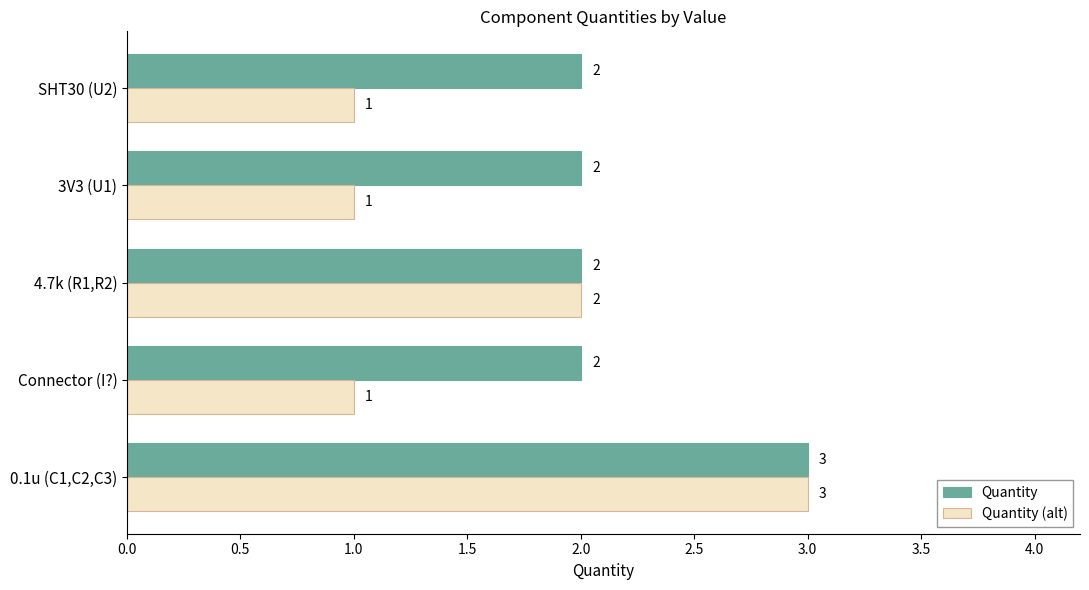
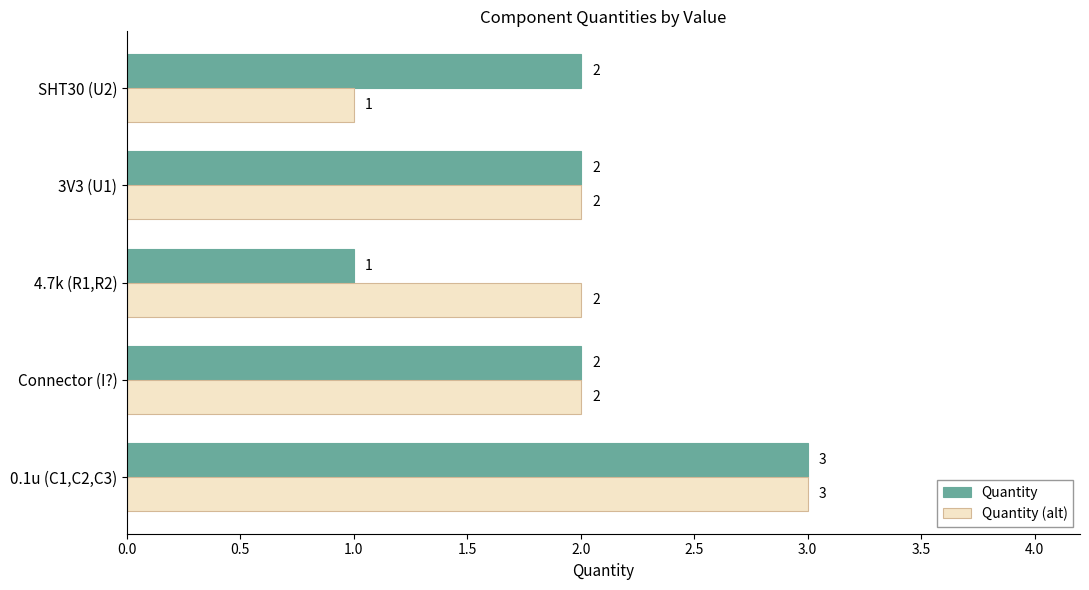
  {
    "Quantity": {
      "SHT30 (U2)": 2,
      "3V3 (U1)": 2,
-     "4.7k (R1,R2)": 2,
+     "4.7k (R1,R2)": 1,
      "Connector (I?)": 2,
      "0.1u (C1,C2,C3)": 3
    },
    "Quantity (alt)": {
      "SHT30 (U2)": 1,
-     "3V3 (U1)": 1,
+     "3V3 (U1)": 2,
      "4.7k (R1,R2)": 2,
-     "Connector (I?)": 1,
+     "Connector (I?)": 2,
      "0.1u (C1,C2,C3)": 3
    }
  }
